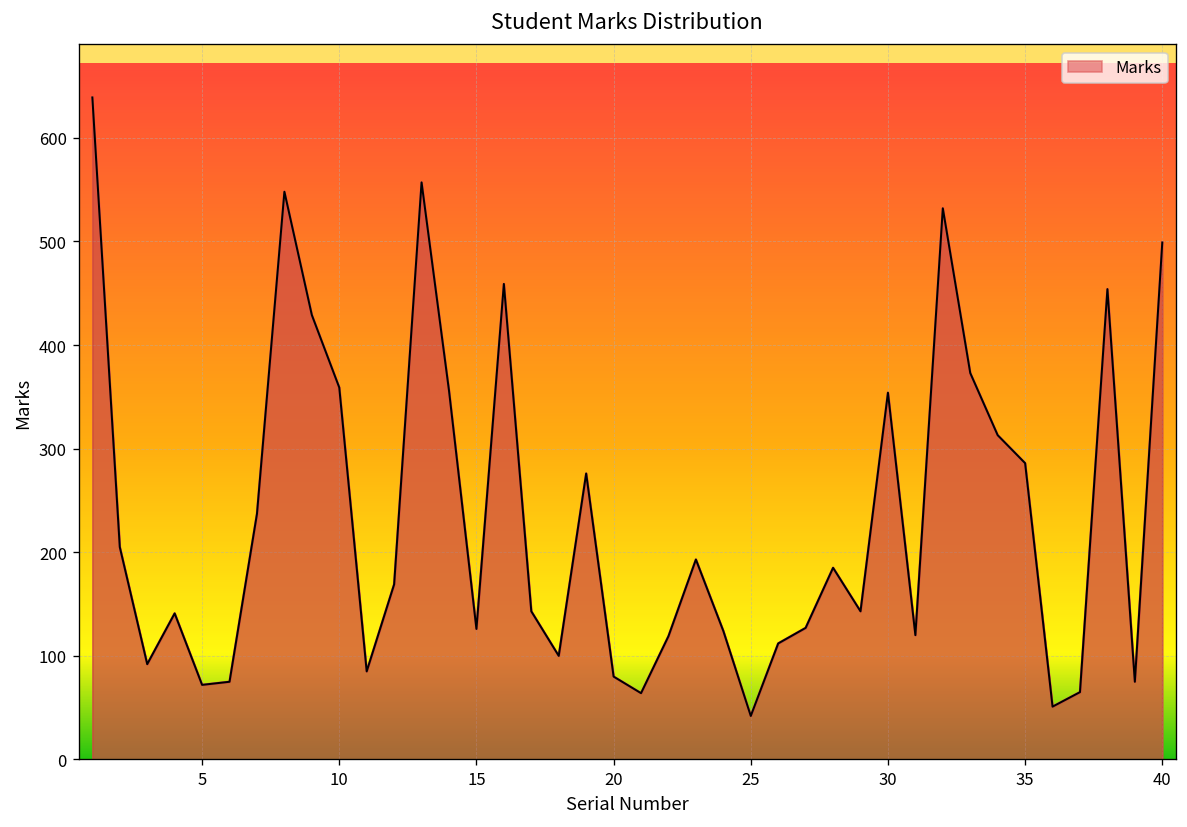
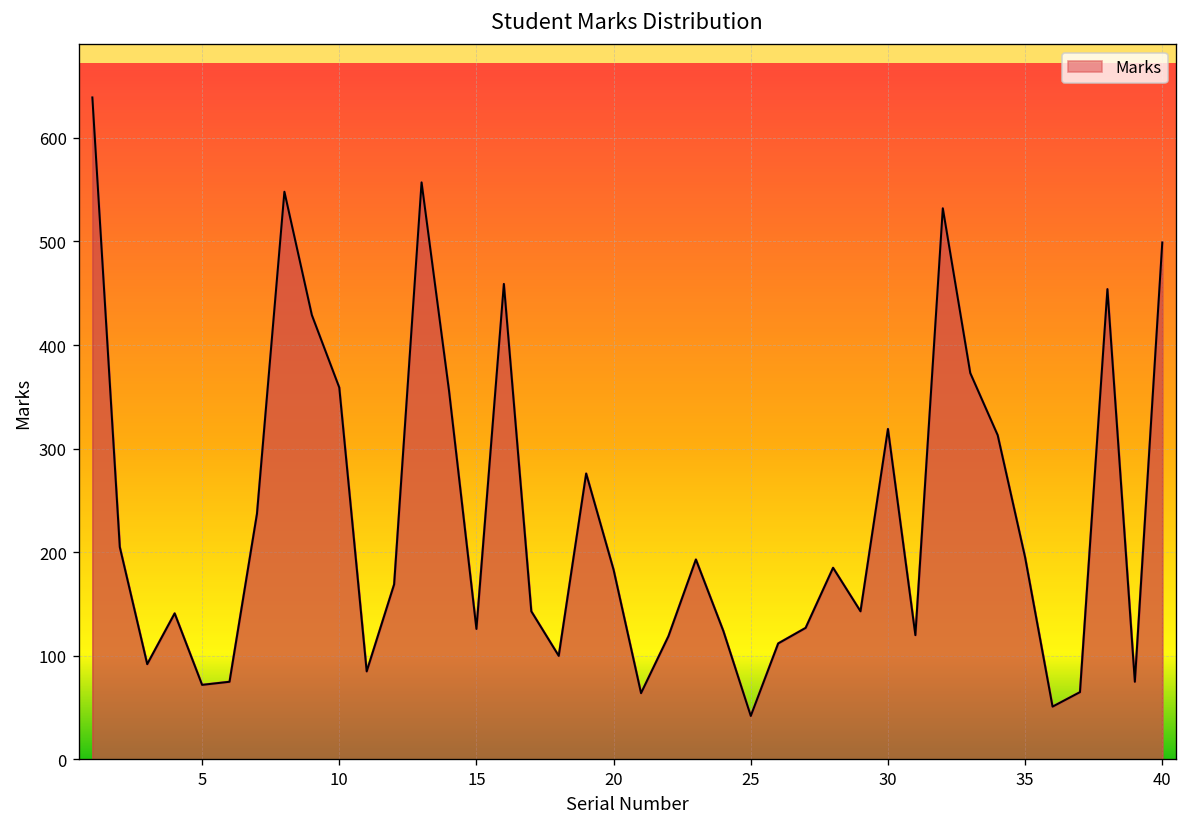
  {
    "5": 70,
    "10": 360,
    "15": 130,
-   "20": 80,
+   "20": 180,
    "25": 40,
-   "30": 350,
-   "35": 290,
+   "30": 320,
+   "35": 200,
    "40": 500
  }
